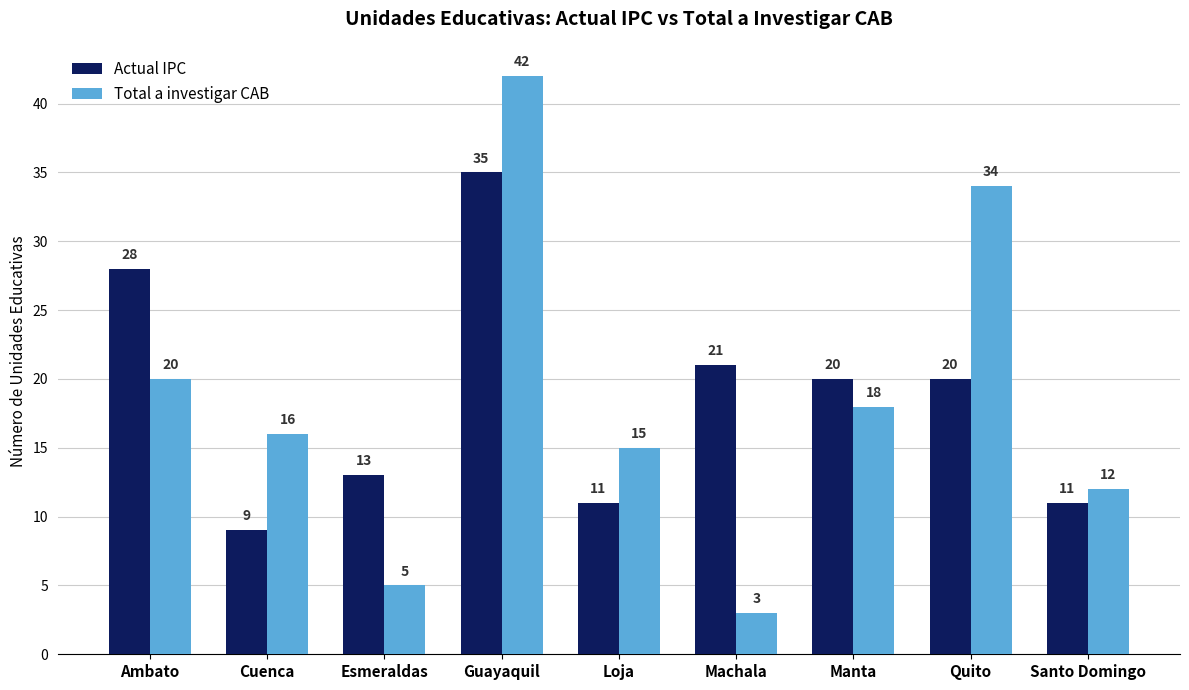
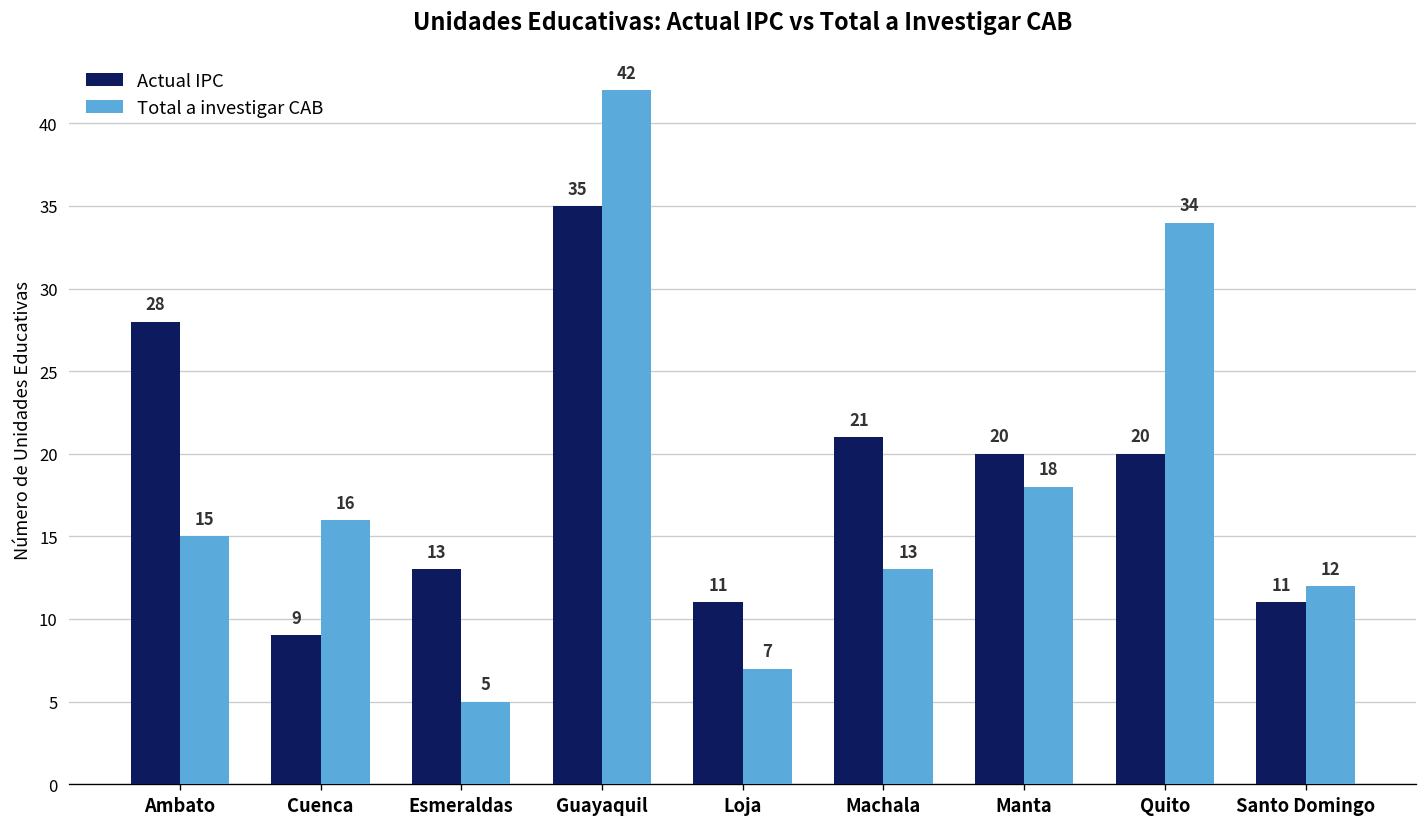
  {
    "Actual IPC": {
      "Ambato": 28,
      "Cuenca": 9,
      "Esmeraldas": 13,
      "Guayaquil": 35,
      "Loja": 11,
      "Machala": 21,
      "Manta": 20,
      "Quito": 20,
      "Santo Domingo": 11
    },
    "Total a investigar CAB": {
-     "Ambato": 20,
+     "Ambato": 15,
      "Cuenca": 16,
      "Esmeraldas": 5,
      "Guayaquil": 42,
-     "Loja": 15,
-     "Machala": 3,
+     "Loja": 7,
+     "Machala": 13,
      "Manta": 18,
      "Quito": 34,
      "Santo Domingo": 12
    }
  }
